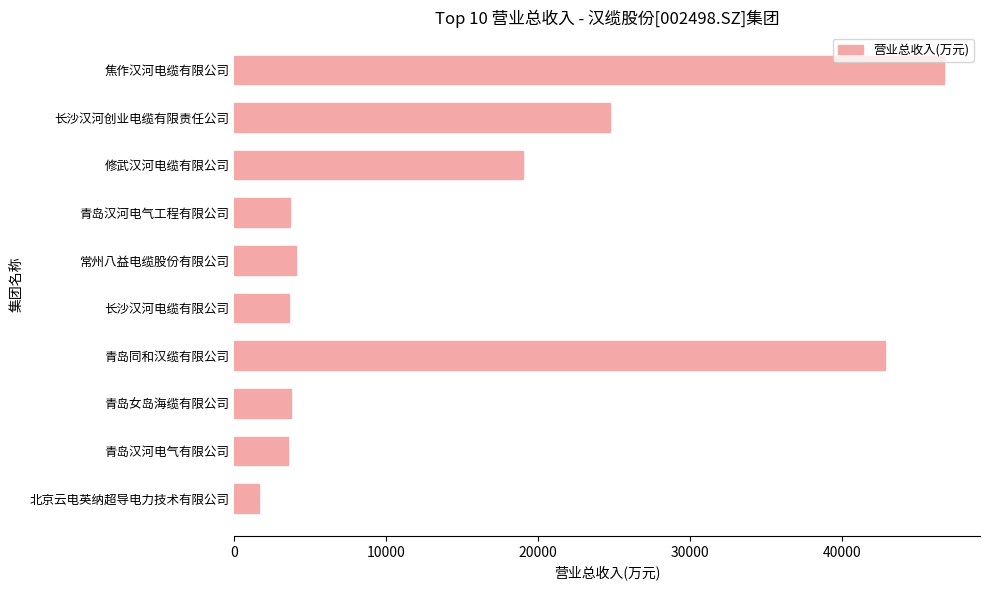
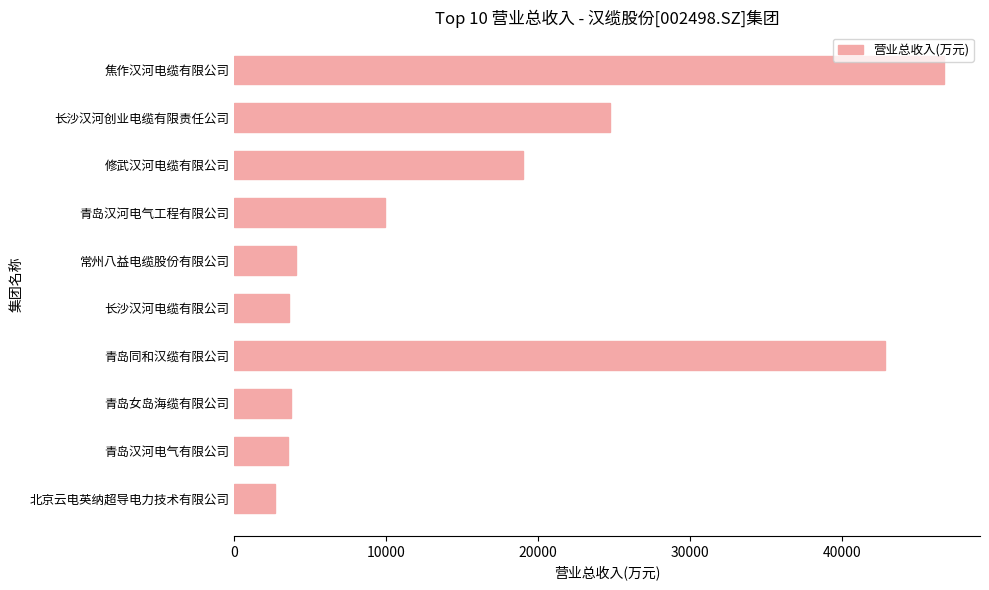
  {
    "焦作汉河电缆有限公司": 46800,
    "长沙汉河创业电缆有限责任公司": 24700,
    "修武汉河电缆有限公司": 19000,
-   "青岛汉河电气工程有限公司": 3600,
+   "青岛汉河电气工程有限公司": 9900,
    "常州八益电缆股份有限公司": 4000,
    "长沙汉河电缆有限公司": 3600,
    "青岛同和汉缆有限公司": 42900,
    "青岛女岛海缆有限公司": 3700,
    "青岛汉河电气有限公司": 3500,
-   "北京云电英纳超导电力技术有限公司": 1600
+   "北京云电英纳超导电力技术有限公司": 2700
  }
